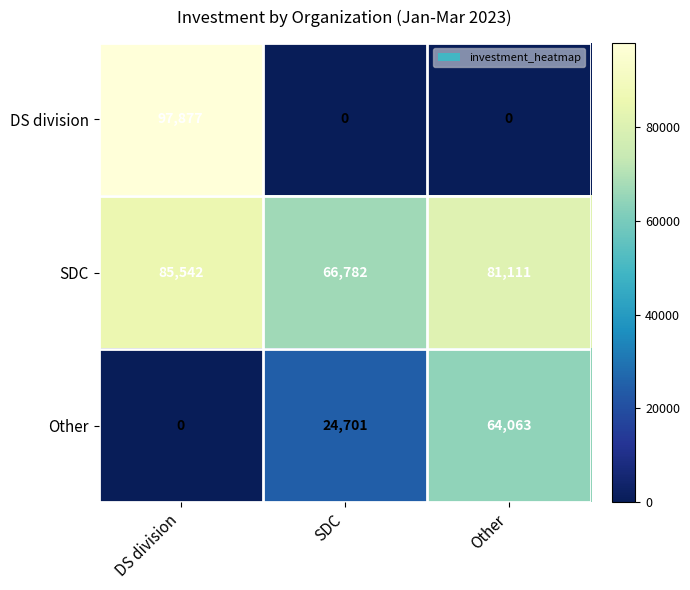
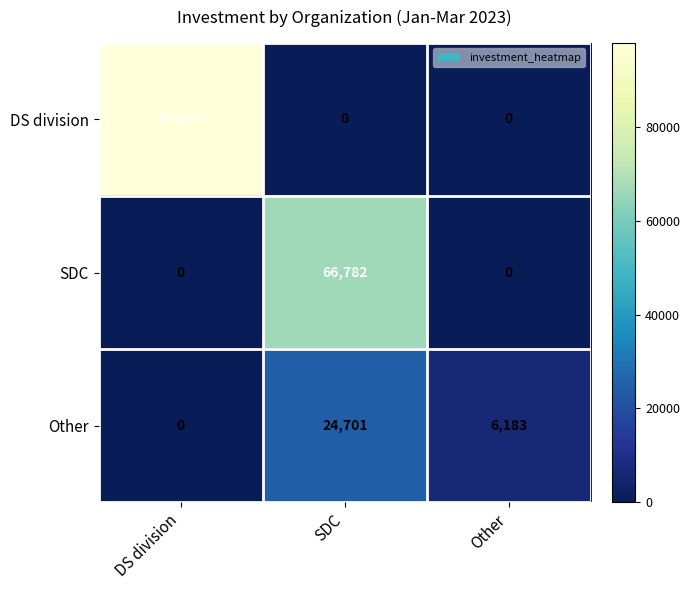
  {
    "DS division": {
      "SDC": "0",
      "Other": "0"
    },
    "SDC": {
-     "DS division": "85,542",
+     "DS division": "0",
      "SDC": "66,782",
-     "Other": "81,111"
+     "Other": "0"
    },
    "Other": {
      "DS division": "0",
      "SDC": "24,701",
-     "Other": "64,063"
+     "Other": "6,183"
    }
  }
